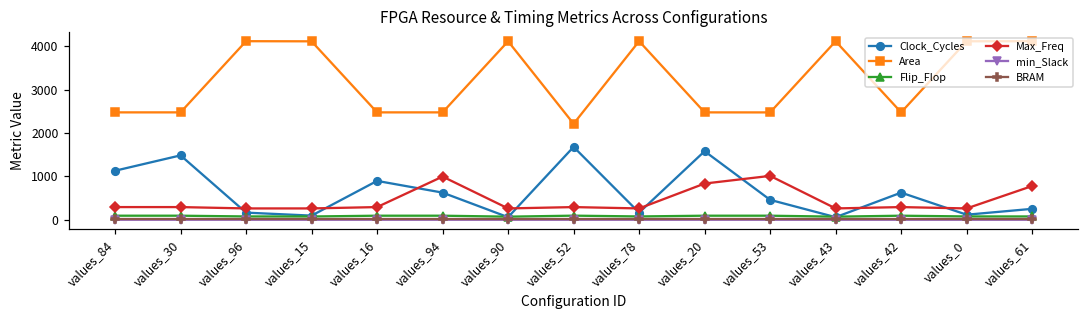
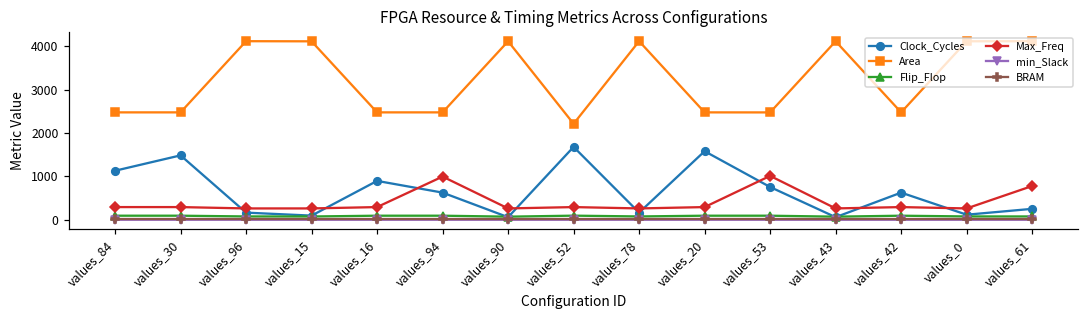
  {
    "Clock_Cycles": {
      "values_84": 1100,
      "values_30": 1500,
      "values_96": 200,
      "values_16": 900,
      "values_94": 600,
      "values_52": 1700,
      "values_78": 200,
      "values_20": 1600,
-     "values_53": 500,
+     "values_53": 800,
      "values_42": 600,
      "values_61": 300
    },
    "Area": {
      "values_84": 2500,
      "values_30": 2500,
      "values_96": 4100,
      "values_15": 4100,
      "values_16": 2500,
      "values_94": 2500,
      "values_90": 4100,
      "values_52": 2200,
      "values_78": 4100,
      "values_20": 2500,
      "values_53": 2500,
      "values_43": 4100,
      "values_42": 2500
    },
    "Flip_Flop": {
      "values_84": 100,
      "values_30": 100,
      "values_96": 100,
      "values_16": 100,
      "values_94": 100,
      "values_52": 100,
      "values_78": 100,
      "values_20": 100,
      "values_53": 100,
      "values_42": 100,
      "values_61": 100
    },
    "Max_Freq": {
      "values_84": 300,
      "values_30": 300,
      "values_96": 300,
      "values_15": 300,
      "values_16": 300,
      "values_94": 1000,
      "values_90": 300,
      "values_52": 300,
      "values_78": 300,
-     "values_20": 800,
+     "values_20": 300,
      "values_53": 1000,
      "values_43": 300,
      "values_42": 300,
      "values_0": 300,
      "values_61": 800
    },
    "BRAM": {
      "values_84": 0,
      "values_30": 0,
      "values_96": 0,
      "values_15": 0,
      "values_16": 0,
      "values_94": 0,
      "values_52": 0,
      "values_78": 0,
      "values_20": 0,
      "values_53": 0,
      "values_42": 0,
      "values_0": 0,
      "values_61": 0
    }
  }
